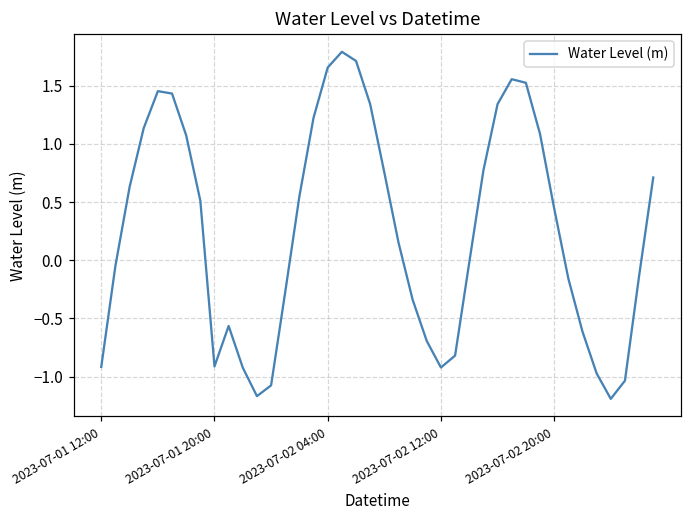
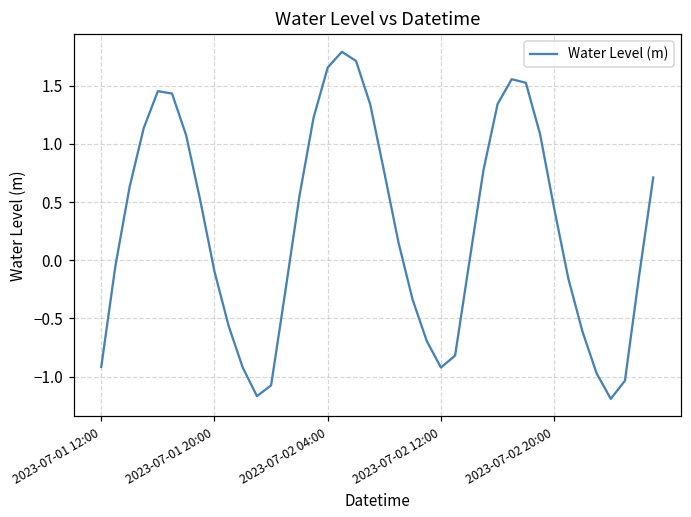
  {
    "2023-07-01 12:00": -0.92,
-   "2023-07-01 20:00": -0.91,
+   "2023-07-01 20:00": -0.10,
    "2023-07-02 04:00": 1.66,
    "2023-07-02 12:00": -0.92,
    "2023-07-02 20:00": 0.45
  }
